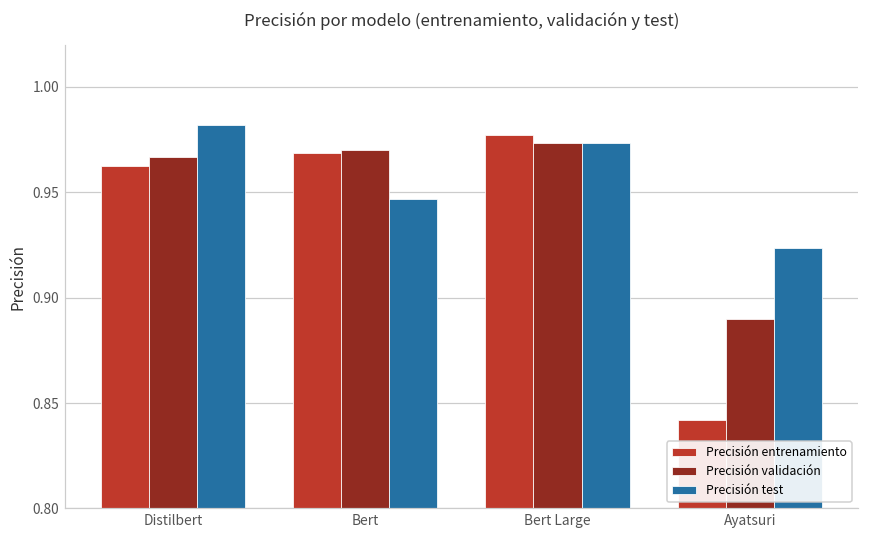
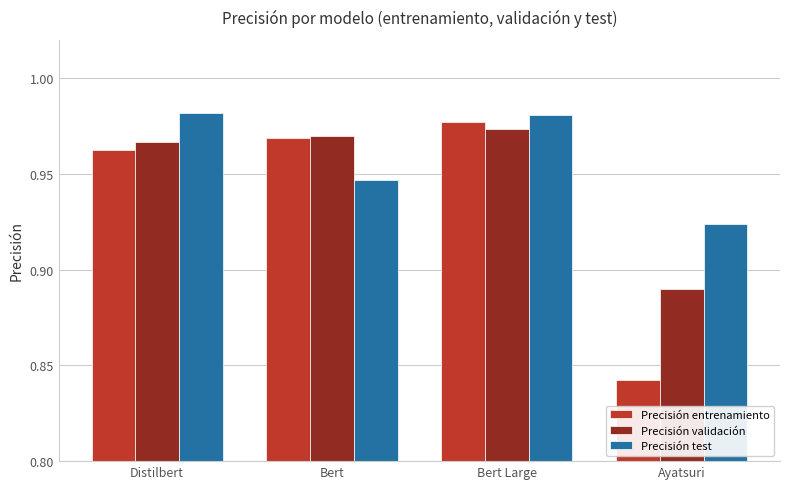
  {
    "Precisión test": {
      "Distilbert": 0.982,
      "Bert": 0.947,
-     "Bert Large": 0.973,
+     "Bert Large": 0.981,
      "Ayatsuri": 0.924
    }
  }
